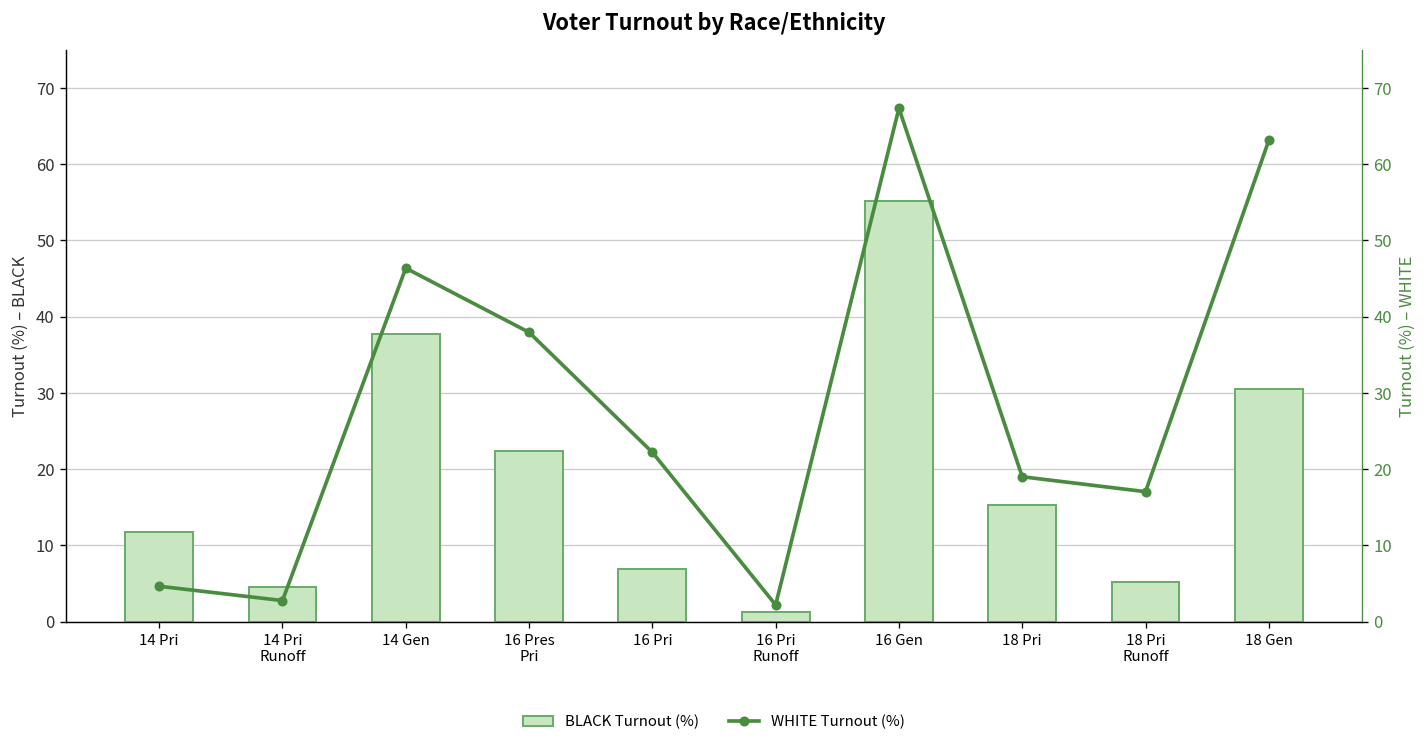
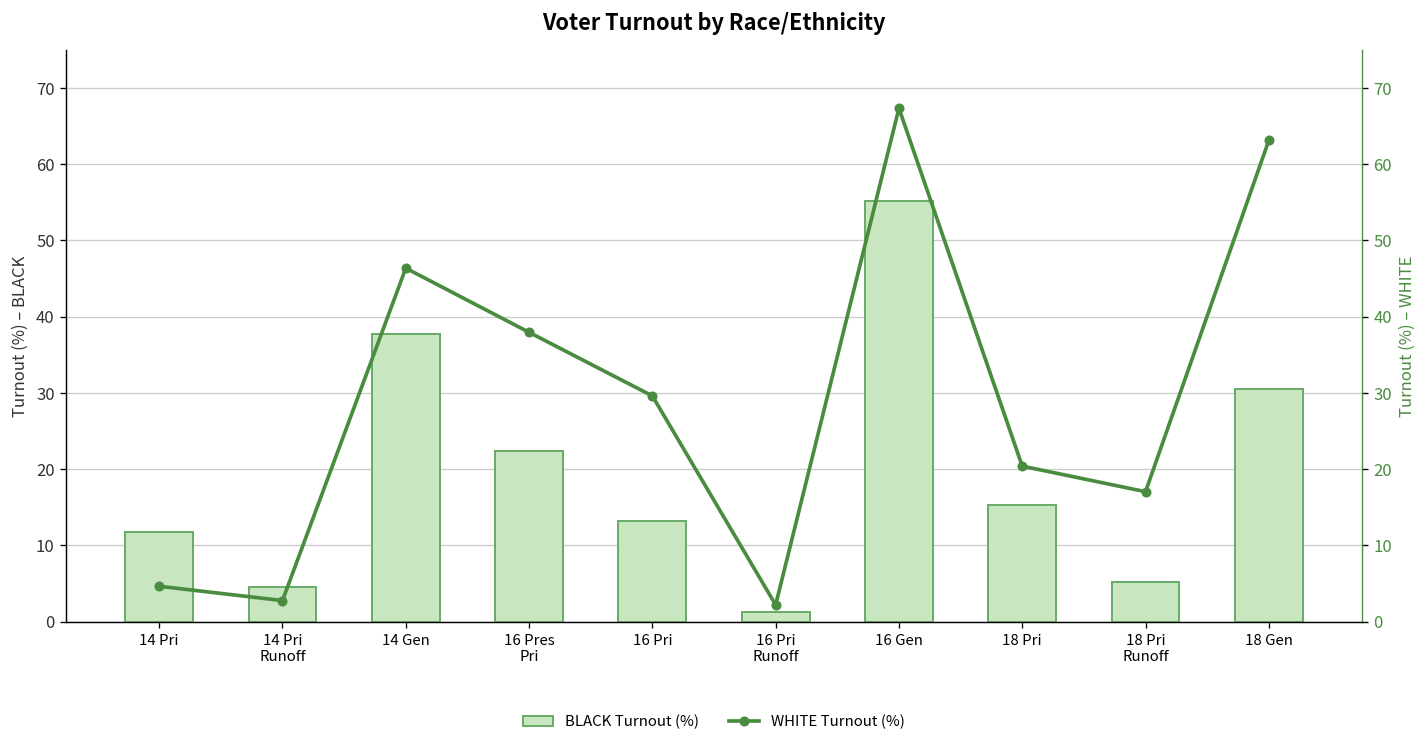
  {
    "BLACK Turnout (%)": {
      "14 Pri": 12,
      "14 Pri Runoff": 4,
      "14 Gen": 38,
      "16 Pres Pri": 22,
-     "16 Pri": 7,
+     "16 Pri": 13,
      "16 Pri Runoff": 1,
      "16 Gen": 55,
      "18 Pri": 15,
      "18 Pri Runoff": 5,
      "18 Gen": 31
    },
    "WHITE Turnout (%)": {
      "14 Pri": 5,
      "14 Pri Runoff": 3,
      "14 Gen": 46,
      "16 Pres Pri": 38,
-     "16 Pri": 22,
+     "16 Pri": 30,
      "16 Pri Runoff": 2,
      "16 Gen": 67,
-     "18 Pri": 19,
+     "18 Pri": 20,
      "18 Pri Runoff": 17,
      "18 Gen": 63
    }
  }
